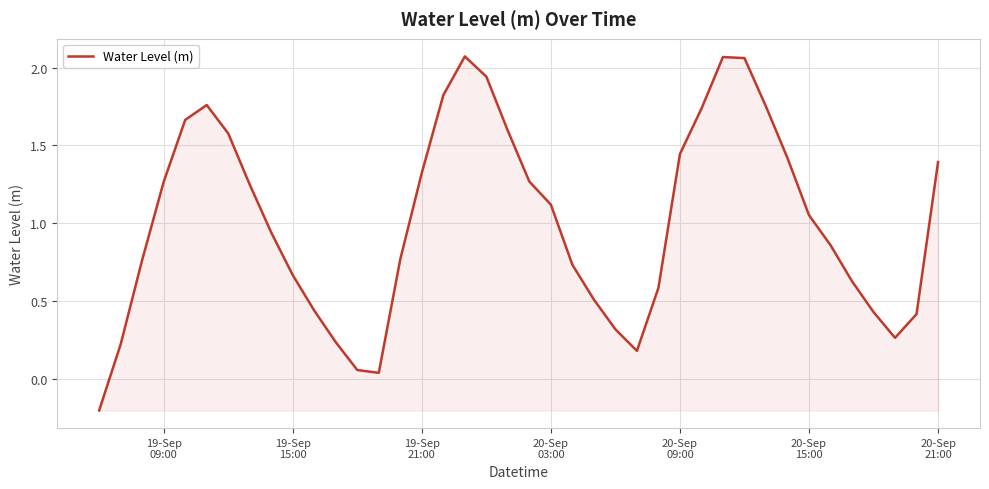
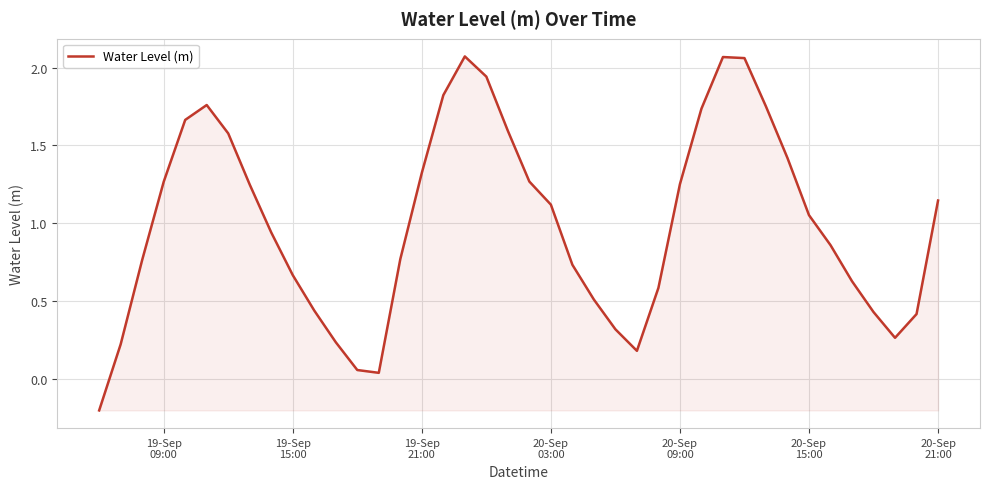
  {
    "19-Sep 09:00": 1.27,
    "19-Sep 15:00": 0.67,
    "19-Sep 21:00": 1.32,
    "20-Sep 03:00": 1.12,
-   "20-Sep 09:00": 1.44,
+   "20-Sep 09:00": 1.25,
    "20-Sep 15:00": 1.05,
-   "20-Sep 21:00": 1.39
+   "20-Sep 21:00": 1.15
  }
